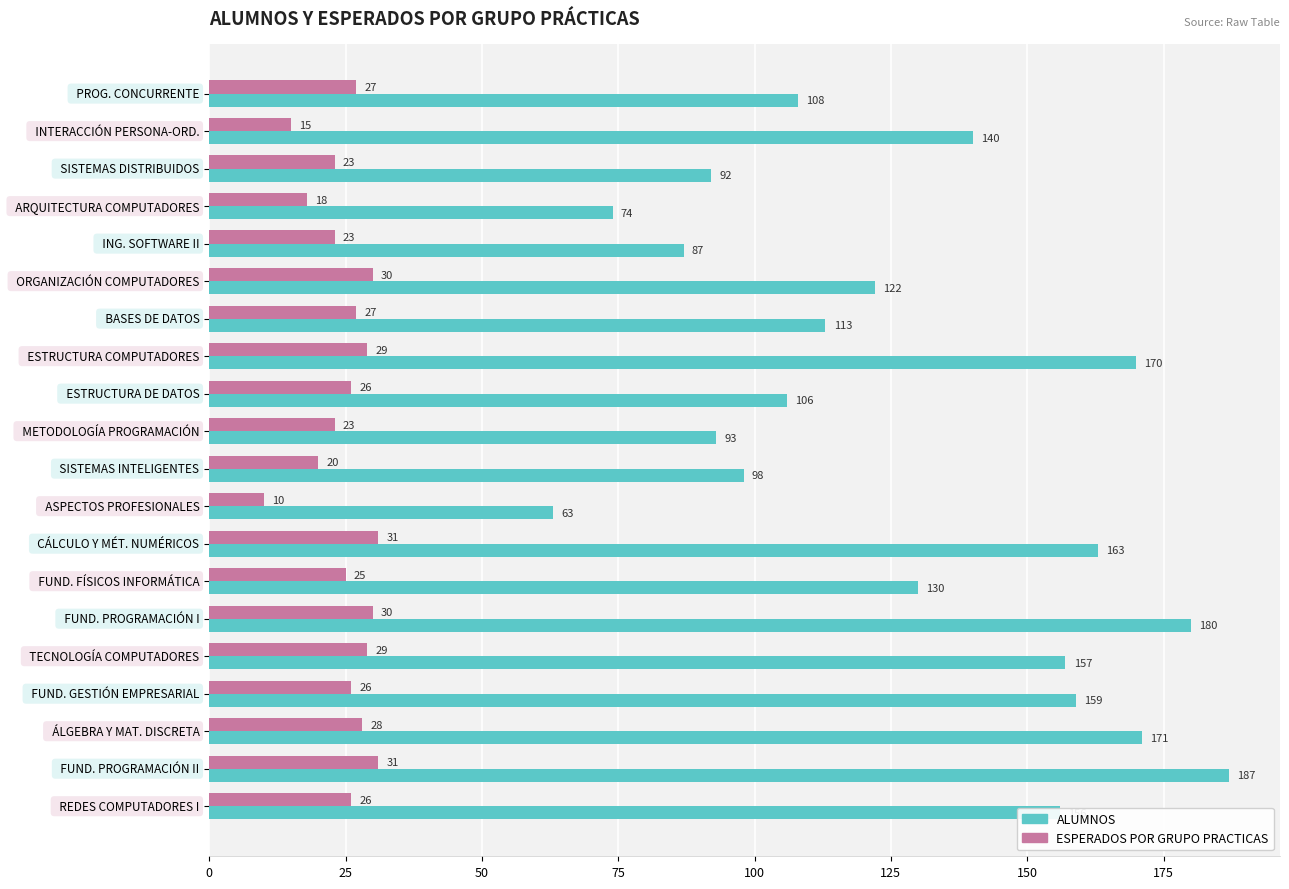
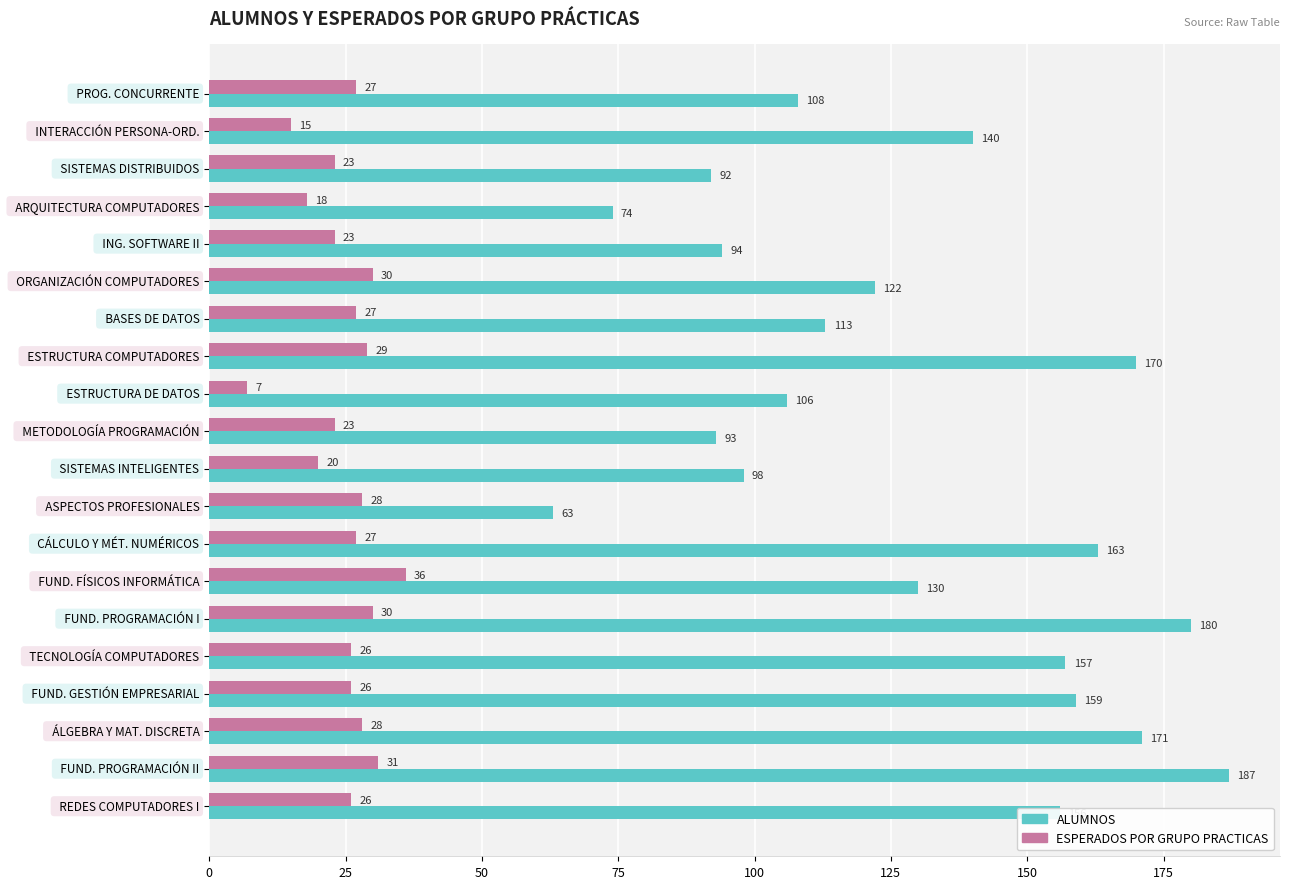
  {
    "ALUMNOS": {
      "PROG. CONCURRENTE": 108,
      "INTERACCIÓN PERSONA-ORD.": 140,
      "SISTEMAS DISTRIBUIDOS": 92,
      "ARQUITECTURA COMPUTADORES": 74,
-     "ING. SOFTWARE II": 87,
+     "ING. SOFTWARE II": 94,
      "ORGANIZACIÓN COMPUTADORES": 122,
      "BASES DE DATOS": 113,
      "ESTRUCTURA COMPUTADORES": 170,
      "ESTRUCTURA DE DATOS": 106,
      "METODOLOGÍA PROGRAMACIÓN": 93,
      "SISTEMAS INTELIGENTES": 98,
      "ASPECTOS PROFESIONALES": 63,
      "CÁLCULO Y MÉT. NUMÉRICOS": 163,
      "FUND. FÍSICOS INFORMÁTICA": 130,
      "FUND. PROGRAMACIÓN I": 180,
      "TECNOLOGÍA COMPUTADORES": 157,
      "FUND. GESTIÓN EMPRESARIAL": 159,
      "ÁLGEBRA Y MAT. DISCRETA": 171,
      "FUND. PROGRAMACIÓN II": 187
    },
    "ESPERADOS POR GRUPO PRACTICAS": {
      "PROG. CONCURRENTE": 27,
      "INTERACCIÓN PERSONA-ORD.": 15,
      "SISTEMAS DISTRIBUIDOS": 23,
      "ARQUITECTURA COMPUTADORES": 18,
      "ING. SOFTWARE II": 23,
      "ORGANIZACIÓN COMPUTADORES": 30,
      "BASES DE DATOS": 27,
      "ESTRUCTURA COMPUTADORES": 29,
-     "ESTRUCTURA DE DATOS": 26,
+     "ESTRUCTURA DE DATOS": 7,
      "METODOLOGÍA PROGRAMACIÓN": 23,
      "SISTEMAS INTELIGENTES": 20,
-     "ASPECTOS PROFESIONALES": 10,
-     "CÁLCULO Y MÉT. NUMÉRICOS": 31,
-     "FUND. FÍSICOS INFORMÁTICA": 25,
+     "ASPECTOS PROFESIONALES": 28,
+     "CÁLCULO Y MÉT. NUMÉRICOS": 27,
+     "FUND. FÍSICOS INFORMÁTICA": 36,
      "FUND. PROGRAMACIÓN I": 30,
-     "TECNOLOGÍA COMPUTADORES": 29,
+     "TECNOLOGÍA COMPUTADORES": 26,
      "FUND. GESTIÓN EMPRESARIAL": 26,
      "ÁLGEBRA Y MAT. DISCRETA": 28,
      "FUND. PROGRAMACIÓN II": 31,
      "REDES COMPUTADORES I": 26
    }
  }
